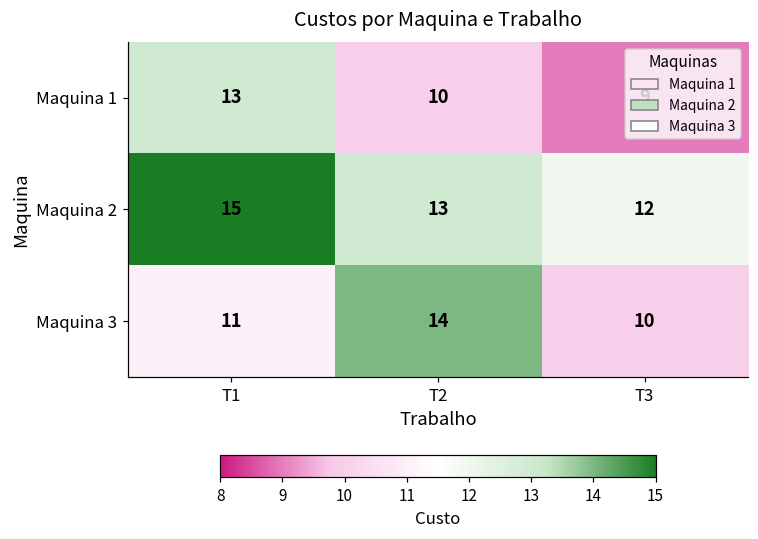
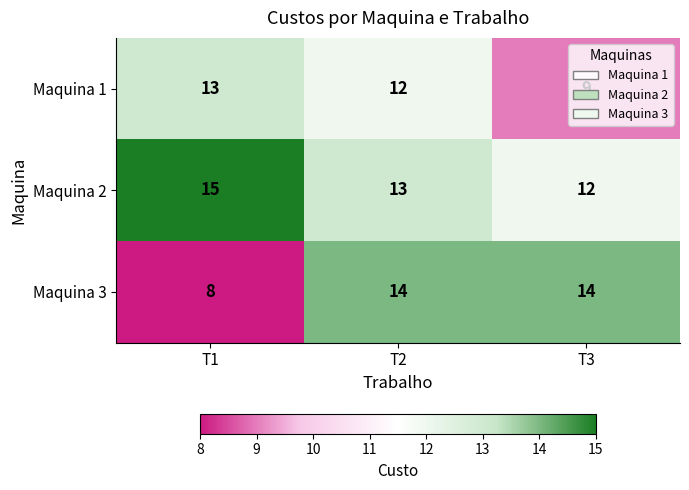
  {
    "Maquina 1": {
      "T1": 13,
-     "T2": 10
+     "T2": 12
    },
    "Maquina 2": {
      "T1": 15,
      "T2": 13,
      "T3": 12
    },
    "Maquina 3": {
-     "T1": 11,
+     "T1": 8,
      "T2": 14,
-     "T3": 10
+     "T3": 14
    }
  }
